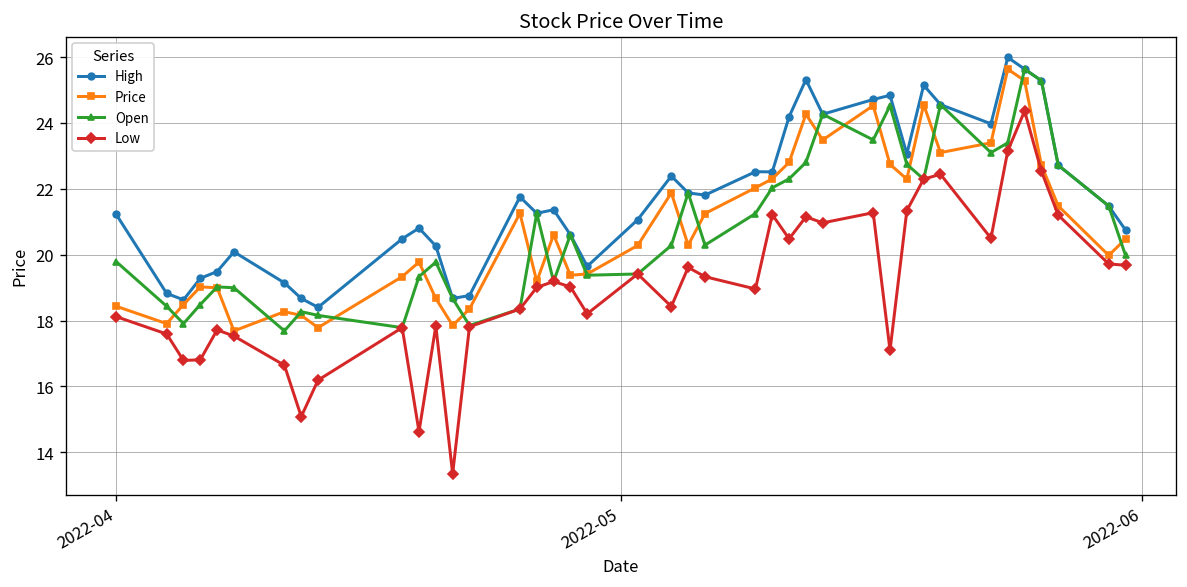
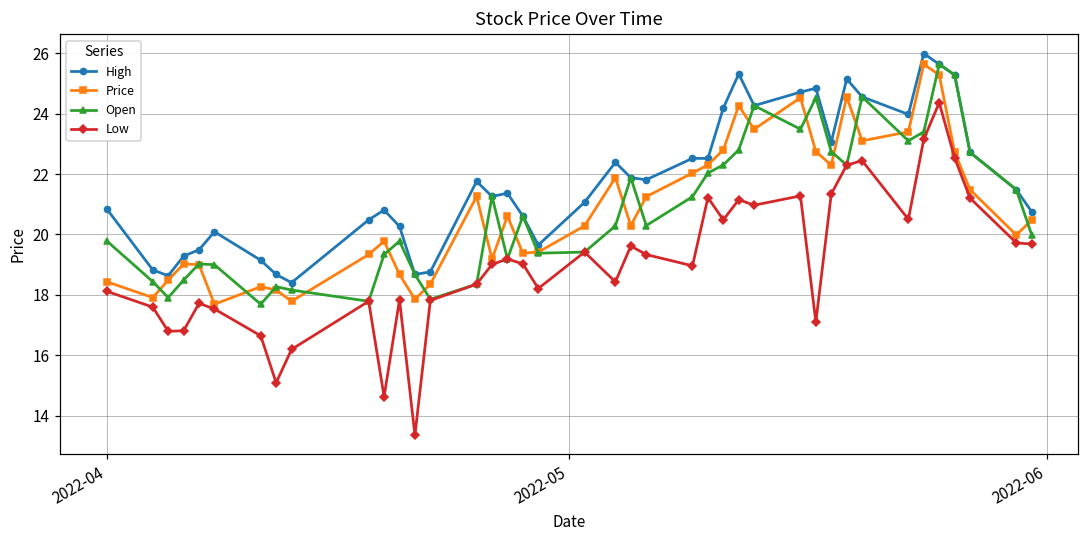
  {
    "High": {
-     "2022-04": 21.2
+     "2022-04": 20.9
    },
    "Price": {
      "2022-04": 18.4
    },
    "Open": {
      "2022-04": 19.8
    },
    "Low": {
      "2022-04": 18.1
    }
  }
